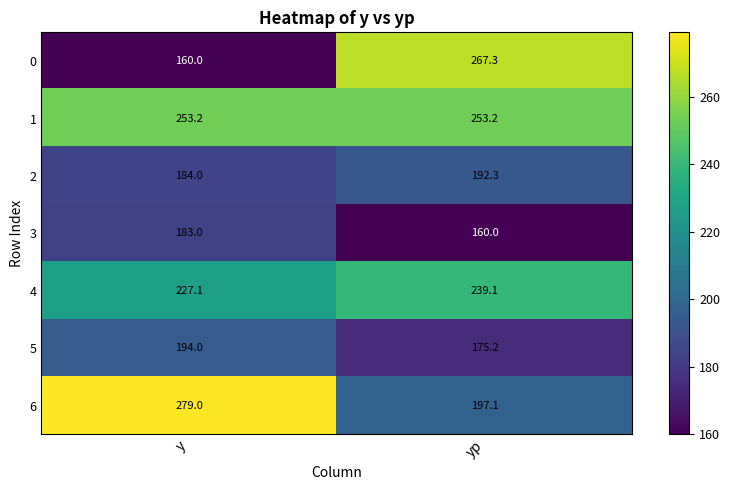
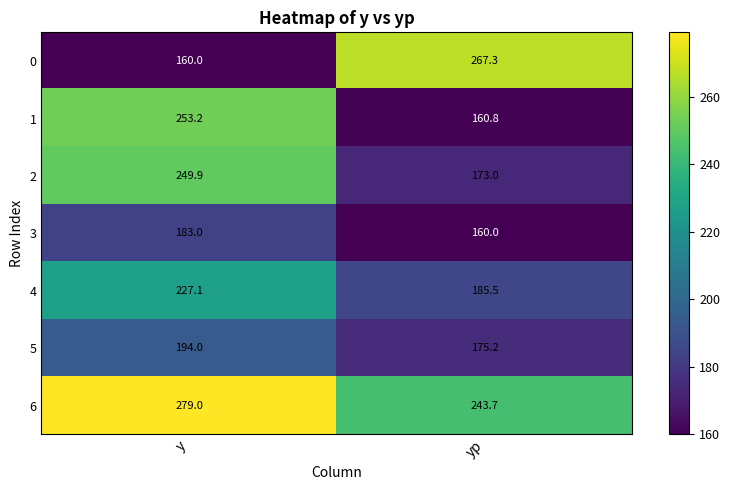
  {
    "0": {
      "y": 160.0,
      "yp": 267.3
    },
    "1": {
      "y": 253.2,
-     "yp": 253.2
+     "yp": 160.8
    },
    "2": {
-     "y": 184.0,
-     "yp": 192.3
+     "y": 249.9,
+     "yp": 173.0
    },
    "3": {
      "y": 183.0,
      "yp": 160.0
    },
    "4": {
      "y": 227.1,
-     "yp": 239.1
+     "yp": 185.5
    },
    "5": {
      "y": 194.0,
      "yp": 175.2
    },
    "6": {
      "y": 279.0,
-     "yp": 197.1
+     "yp": 243.7
    }
  }
